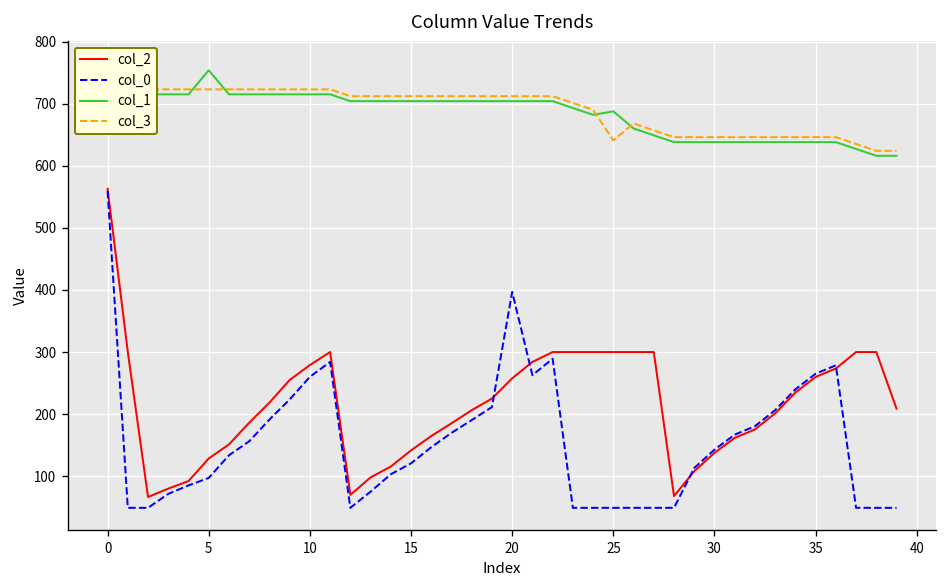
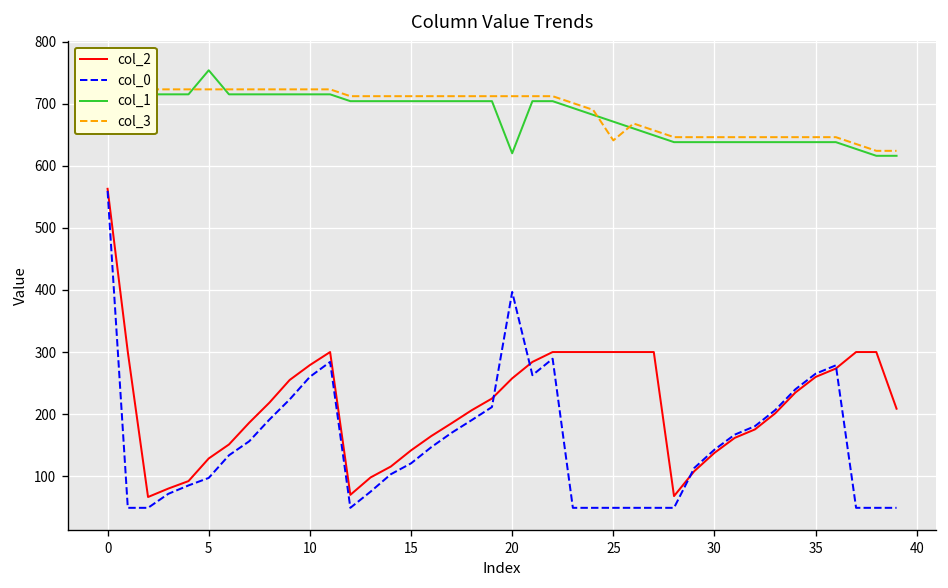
  {
    "col_2": {
      "5": 130,
      "10": 280,
      "15": 140,
      "20": 260,
      "25": 300,
      "30": 140,
      "35": 260
    },
    "col_0": {
      "5": 100,
      "10": 260,
      "15": 120,
      "20": 400,
      "25": 50,
      "30": 140,
      "35": 270
    },
    "col_1": {
      "5": 750,
      "10": 720,
      "15": 700,
-     "20": 700,
-     "25": 690,
+     "20": 620,
+     "25": 670,
      "30": 640,
      "35": 640
    },
    "col_3": {
      "5": 720,
      "10": 720,
      "15": 710,
      "20": 710,
      "25": 640,
      "30": 650,
      "35": 650
    }
  }
